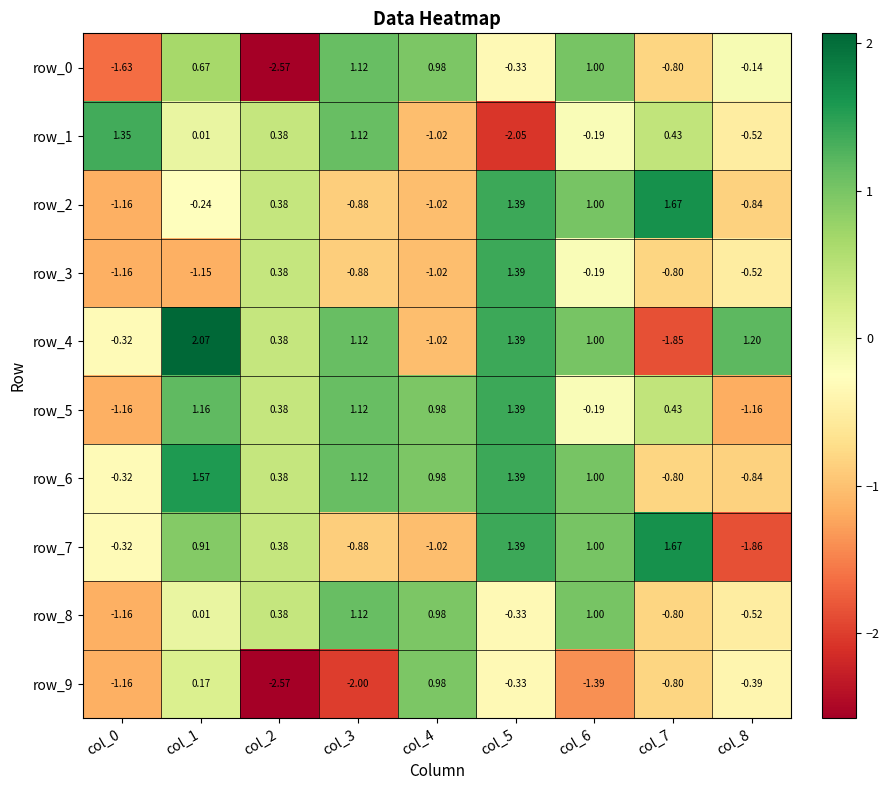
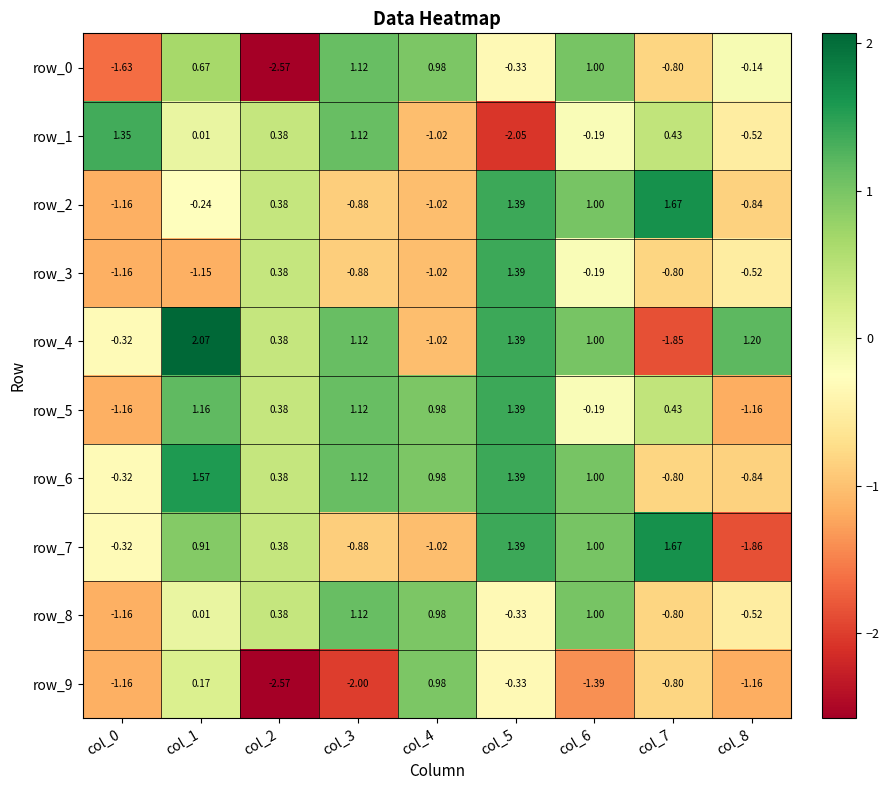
  {
    "row_0": {
      "col_0": -1.63,
      "col_1": 0.67,
      "col_2": -2.57,
      "col_3": 1.12,
      "col_4": 0.98,
      "col_5": -0.33,
      "col_6": 1.00,
      "col_7": -0.80,
      "col_8": -0.14
    },
    "row_1": {
      "col_0": 1.35,
      "col_1": 0.01,
      "col_2": 0.38,
      "col_3": 1.12,
      "col_4": -1.02,
      "col_5": -2.05,
      "col_6": -0.19,
      "col_7": 0.43,
      "col_8": -0.52
    },
    "row_2": {
      "col_0": -1.16,
      "col_1": -0.24,
      "col_2": 0.38,
      "col_3": -0.88,
      "col_4": -1.02,
      "col_5": 1.39,
      "col_6": 1.00,
      "col_7": 1.67,
      "col_8": -0.84
    },
    "row_3": {
      "col_0": -1.16,
      "col_1": -1.15,
      "col_2": 0.38,
      "col_3": -0.88,
      "col_4": -1.02,
      "col_5": 1.39,
      "col_6": -0.19,
      "col_7": -0.80,
      "col_8": -0.52
    },
    "row_4": {
      "col_0": -0.32,
      "col_1": 2.07,
      "col_2": 0.38,
      "col_3": 1.12,
      "col_4": -1.02,
      "col_5": 1.39,
      "col_6": 1.00,
      "col_7": -1.85,
      "col_8": 1.20
    },
    "row_5": {
      "col_0": -1.16,
      "col_1": 1.16,
      "col_2": 0.38,
      "col_3": 1.12,
      "col_4": 0.98,
      "col_5": 1.39,
      "col_6": -0.19,
      "col_7": 0.43,
      "col_8": -1.16
    },
    "row_6": {
      "col_0": -0.32,
      "col_1": 1.57,
      "col_2": 0.38,
      "col_3": 1.12,
      "col_4": 0.98,
      "col_5": 1.39,
      "col_6": 1.00,
      "col_7": -0.80,
      "col_8": -0.84
    },
    "row_7": {
      "col_0": -0.32,
      "col_1": 0.91,
      "col_2": 0.38,
      "col_3": -0.88,
      "col_4": -1.02,
      "col_5": 1.39,
      "col_6": 1.00,
      "col_7": 1.67,
      "col_8": -1.86
    },
    "row_8": {
      "col_0": -1.16,
      "col_1": 0.01,
      "col_2": 0.38,
      "col_3": 1.12,
      "col_4": 0.98,
      "col_5": -0.33,
      "col_6": 1.00,
      "col_7": -0.80,
      "col_8": -0.52
    },
    "row_9": {
      "col_0": -1.16,
      "col_1": 0.17,
      "col_2": -2.57,
      "col_3": -2.00,
      "col_4": 0.98,
      "col_5": -0.33,
      "col_6": -1.39,
      "col_7": -0.80,
-     "col_8": -0.39
+     "col_8": -1.16
    }
  }
